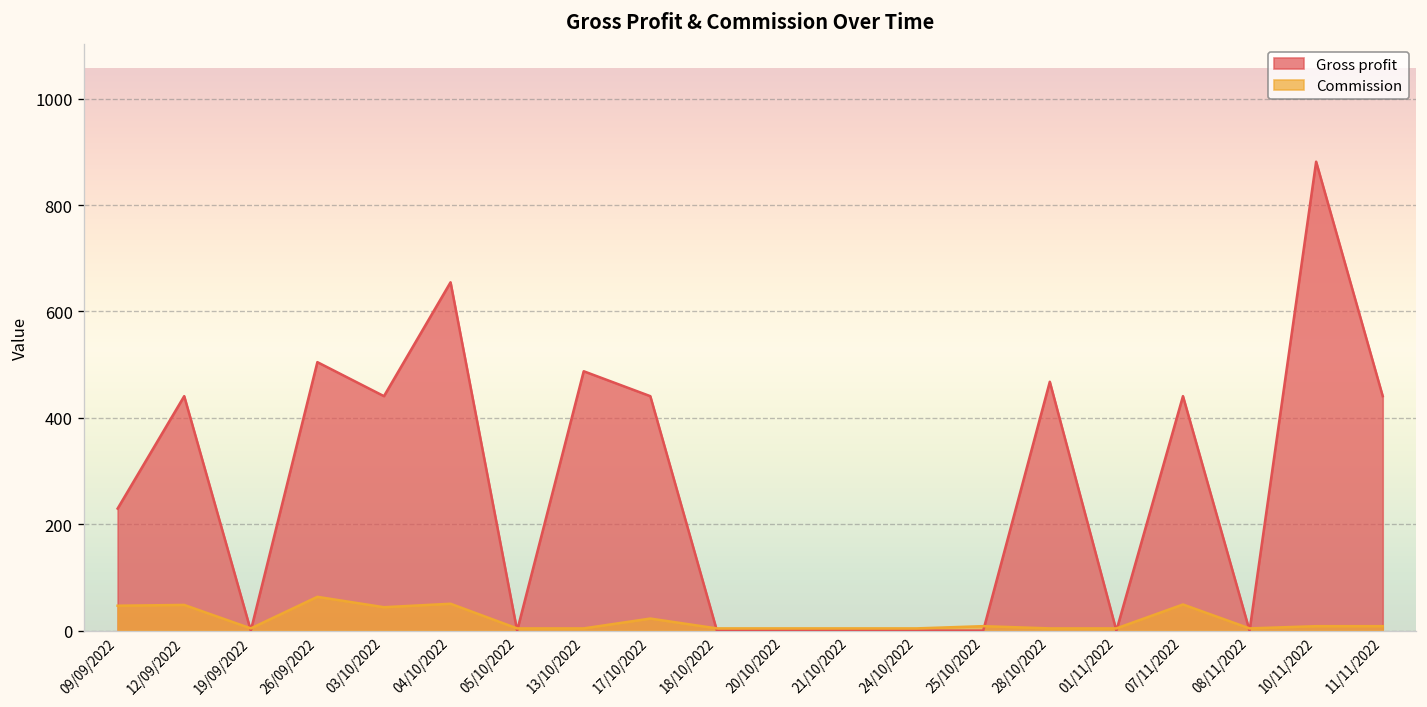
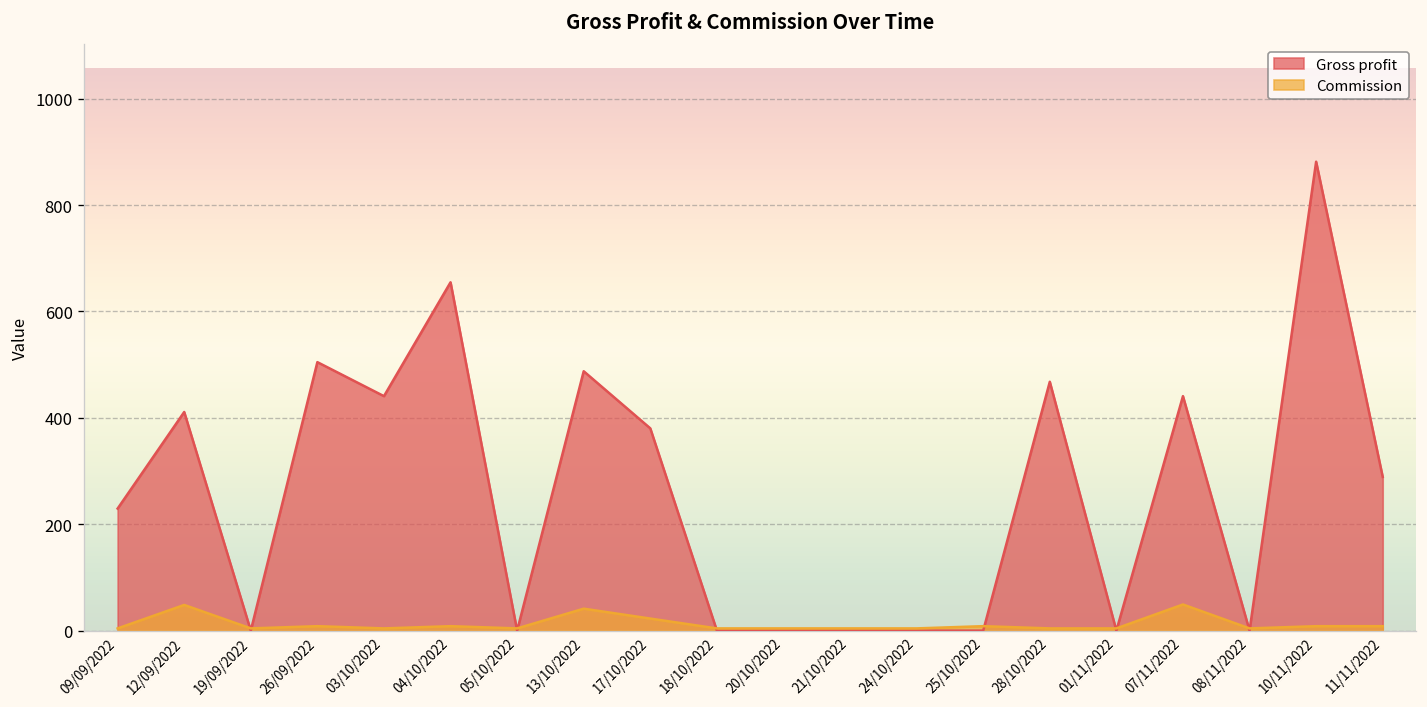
  {
    "Gross profit": {
      "09/09/2022": 230,
-     "12/09/2022": 440,
+     "12/09/2022": 410,
      "26/09/2022": 500,
      "03/10/2022": 440,
      "04/10/2022": 650,
      "13/10/2022": 490,
-     "17/10/2022": 440,
+     "17/10/2022": 380,
      "25/10/2022": 0,
      "28/10/2022": 470,
      "07/11/2022": 440,
      "10/11/2022": 880,
-     "11/11/2022": 440
+     "11/11/2022": 290
    },
    "Commission": {
-     "09/09/2022": 50,
+     "09/09/2022": 0,
      "12/09/2022": 50,
-     "26/09/2022": 60,
-     "03/10/2022": 40,
-     "04/10/2022": 50,
-     "13/10/2022": 0,
+     "26/09/2022": 10,
+     "03/10/2022": 0,
+     "04/10/2022": 10,
+     "13/10/2022": 40,
      "17/10/2022": 20,
      "25/10/2022": 10,
      "28/10/2022": 0,
      "07/11/2022": 50,
      "10/11/2022": 10,
      "11/11/2022": 10
    }
  }
